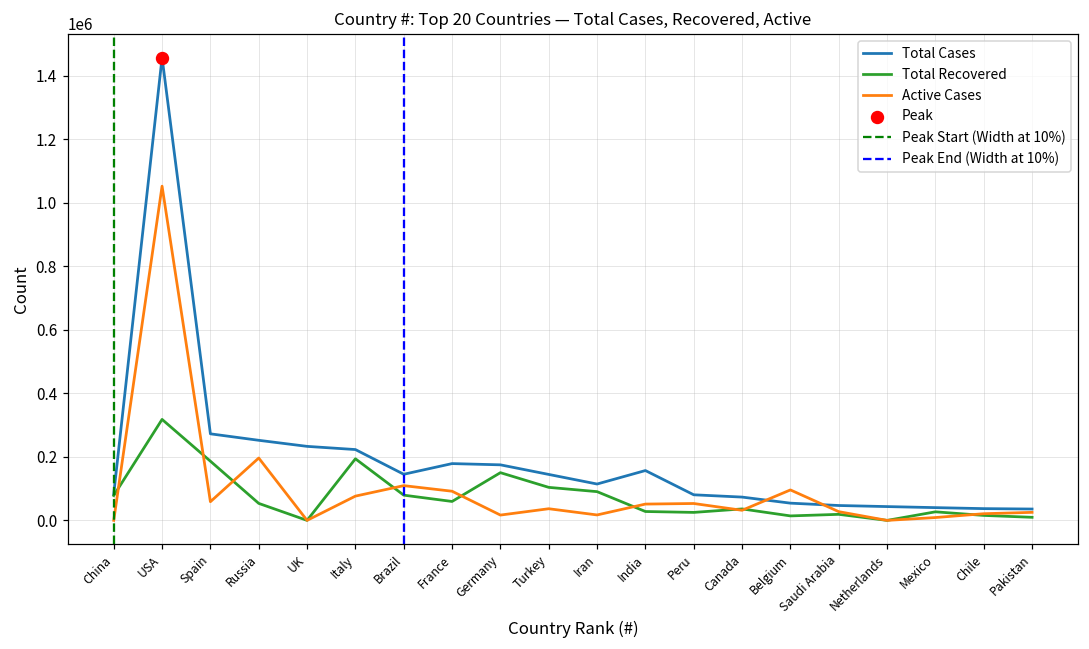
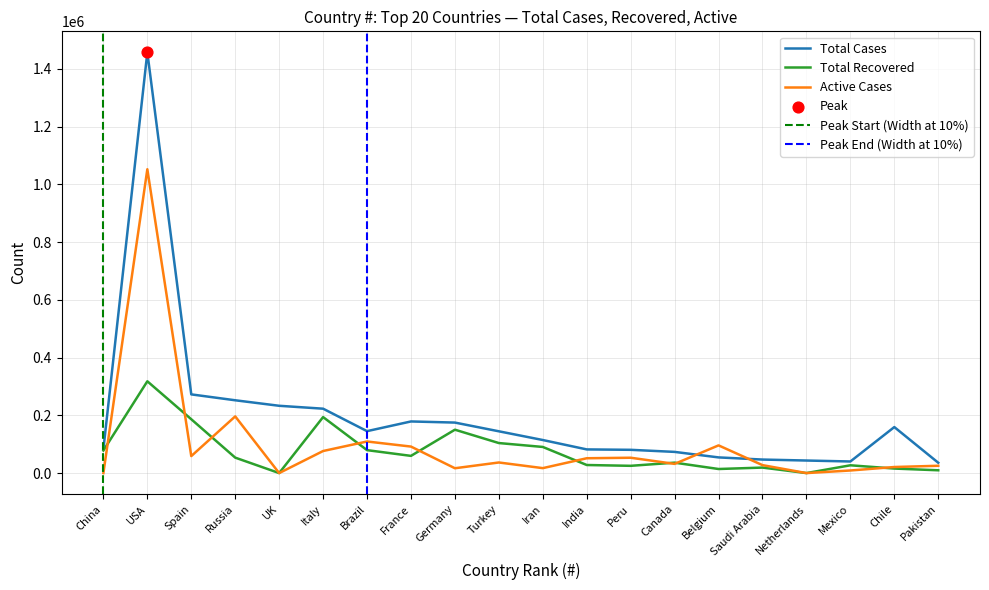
  {
    "Total Cases": {
      "Spain": 270000,
      "Russia": 250000,
      "UK": 230000,
      "Italy": 220000,
      "Brazil": 150000,
      "France": 180000,
      "Germany": 170000,
      "Turkey": 140000,
      "Iran": 110000,
-     "India": 160000,
+     "India": 80000,
      "Peru": 80000,
      "Canada": 70000,
      "Belgium": 50000,
      "Saudi Arabia": 50000,
      "Netherlands": 40000,
      "Mexico": 40000,
-     "Chile": 40000,
+     "Chile": 160000,
      "Pakistan": 40000
    },
    "Total Recovered": {
      "USA": 320000,
      "Spain": 190000,
      "Russia": 50000,
      "Italy": 190000,
      "Brazil": 80000,
      "France": 60000,
      "Germany": 150000,
      "Turkey": 100000,
      "Iran": 90000,
      "India": 30000,
      "Peru": 30000,
      "Belgium": 10000,
      "Mexico": 30000,
      "Pakistan": 10000
    },
    "Active Cases": {
      "China": 0,
      "USA": 1050000,
      "Spain": 60000,
      "Russia": 200000,
      "Italy": 80000,
      "Brazil": 110000,
      "France": 90000,
      "Germany": 20000,
      "Turkey": 40000,
      "Iran": 20000,
      "India": 50000,
      "Peru": 50000,
      "Belgium": 100000,
      "Mexico": 10000,
      "Pakistan": 30000
    }
  }
